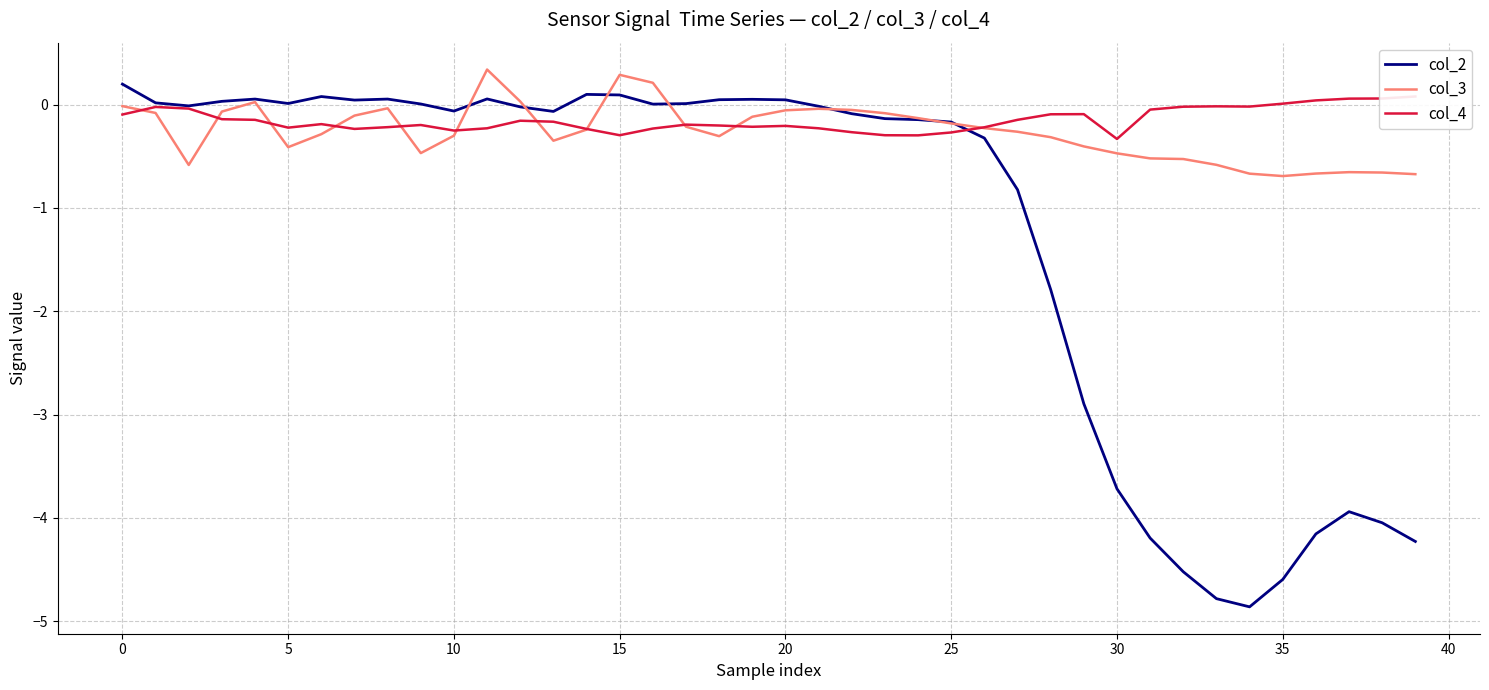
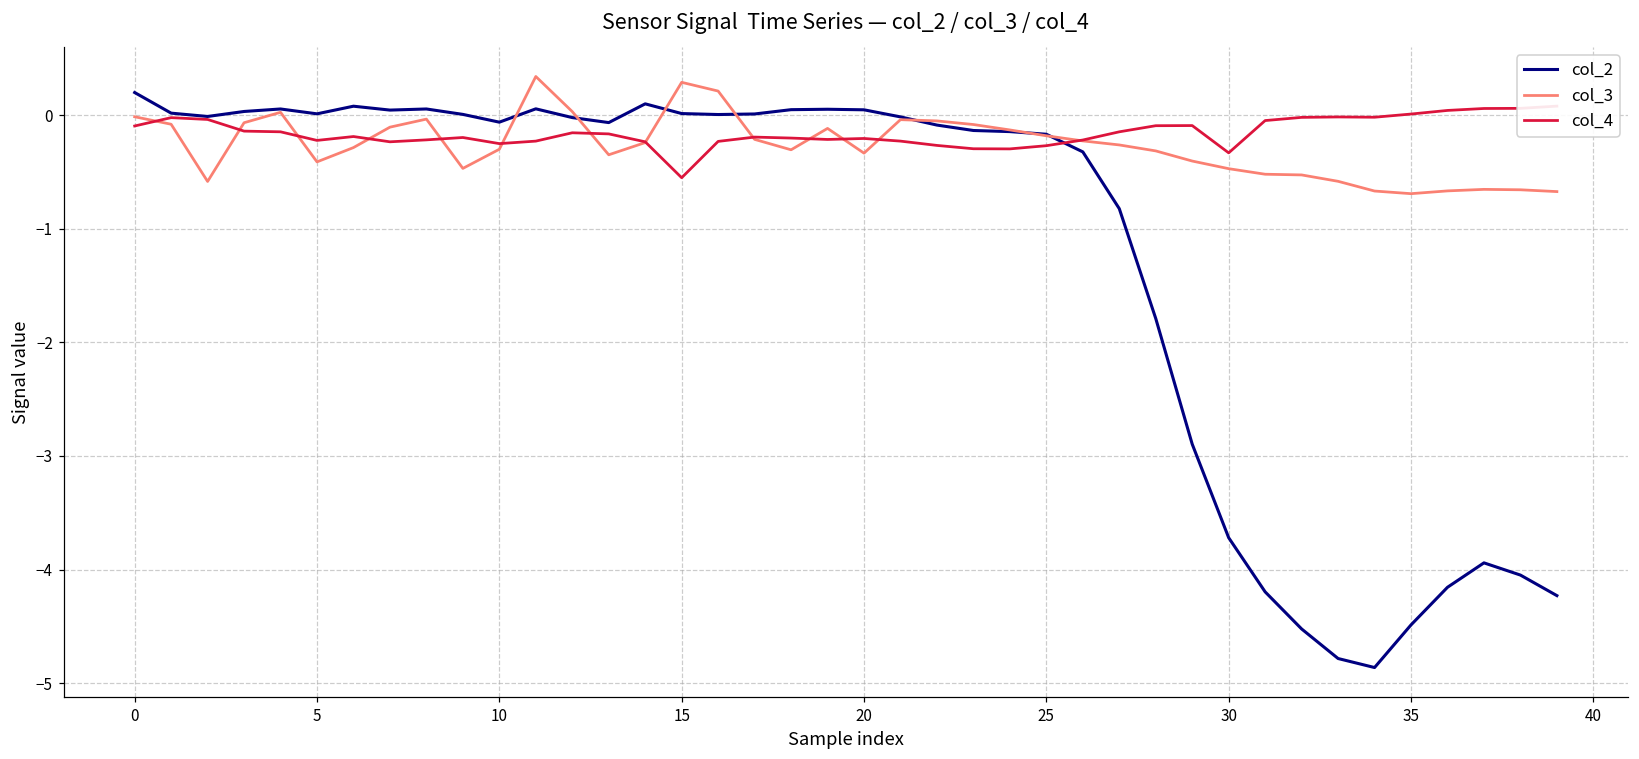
  {
    "col_2": {
      "0": 0.20,
      "5": 0.01,
      "10": -0.06,
-     "15": 0.09,
+     "15": 0.01,
      "20": 0.05,
      "30": -3.72,
-     "35": -4.60
+     "35": -4.49
    },
    "col_3": {
      "0": -0.02,
      "5": -0.41,
      "10": -0.30,
      "15": 0.29,
-     "20": -0.06,
+     "20": -0.34,
      "30": -0.47,
      "35": -0.69
    },
    "col_4": {
      "0": -0.10,
      "5": -0.22,
      "10": -0.25,
-     "15": -0.30,
+     "15": -0.55,
      "20": -0.21,
      "25": -0.27,
      "30": -0.33,
      "35": 0.01
    }
  }
